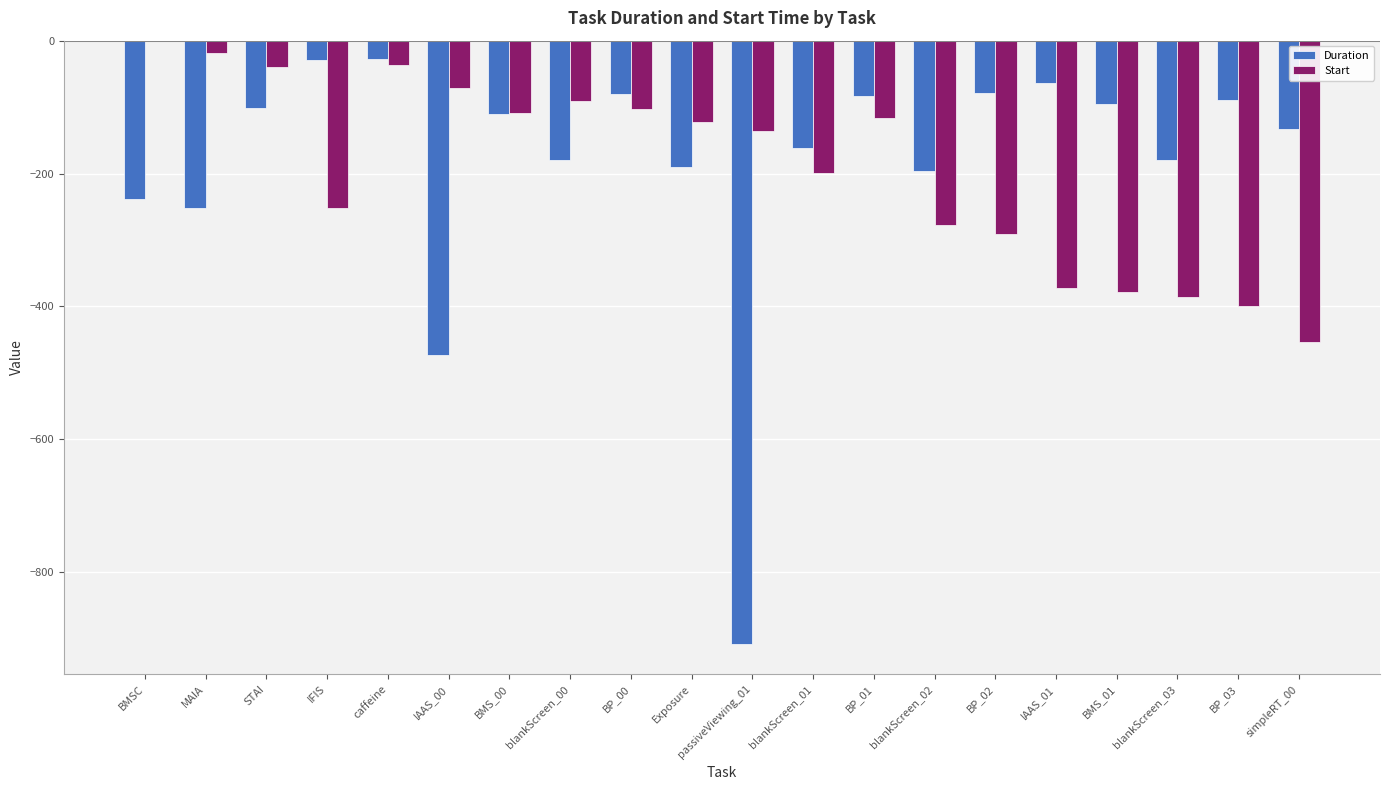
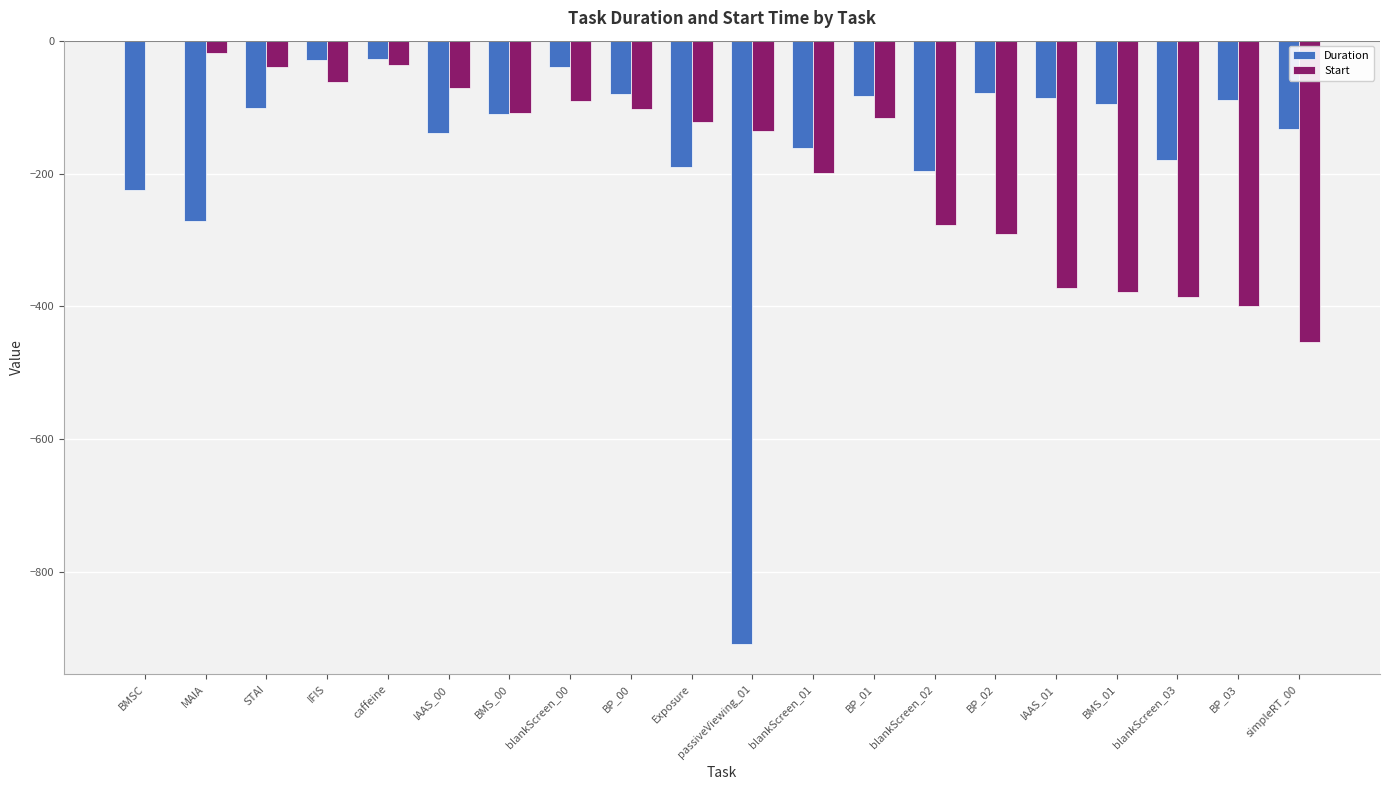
  {
    "Duration": {
-     "BMSC": -240,
-     "MAIA": -250,
+     "BMSC": -230,
+     "MAIA": -270,
      "STAI": -100,
      "IFIS": -30,
      "caffeine": -30,
-     "IAAS_00": -470,
+     "IAAS_00": -140,
      "BMS_00": -110,
-     "blankScreen_00": -180,
+     "blankScreen_00": -40,
      "BP_00": -80,
      "Exposure": -190,
      "passiveViewing_01": -910,
      "blankScreen_01": -160,
      "BP_01": -80,
      "blankScreen_02": -200,
      "BP_02": -80,
-     "IAAS_01": -60,
+     "IAAS_01": -90,
      "BMS_01": -100,
      "blankScreen_03": -180,
      "BP_03": -90,
      "simpleRT_00": -130
    },
    "Start": {
      "BMSC": 0,
      "MAIA": -20,
      "STAI": -40,
-     "IFIS": -250,
+     "IFIS": -60,
      "caffeine": -40,
      "IAAS_00": -70,
      "BMS_00": -110,
      "blankScreen_00": -90,
      "BP_00": -100,
      "Exposure": -120,
      "passiveViewing_01": -140,
      "blankScreen_01": -200,
      "BP_01": -120,
      "blankScreen_02": -280,
      "BP_02": -290,
      "IAAS_01": -370,
      "BMS_01": -380,
      "blankScreen_03": -390,
      "BP_03": -400,
      "simpleRT_00": -450
    }
  }
